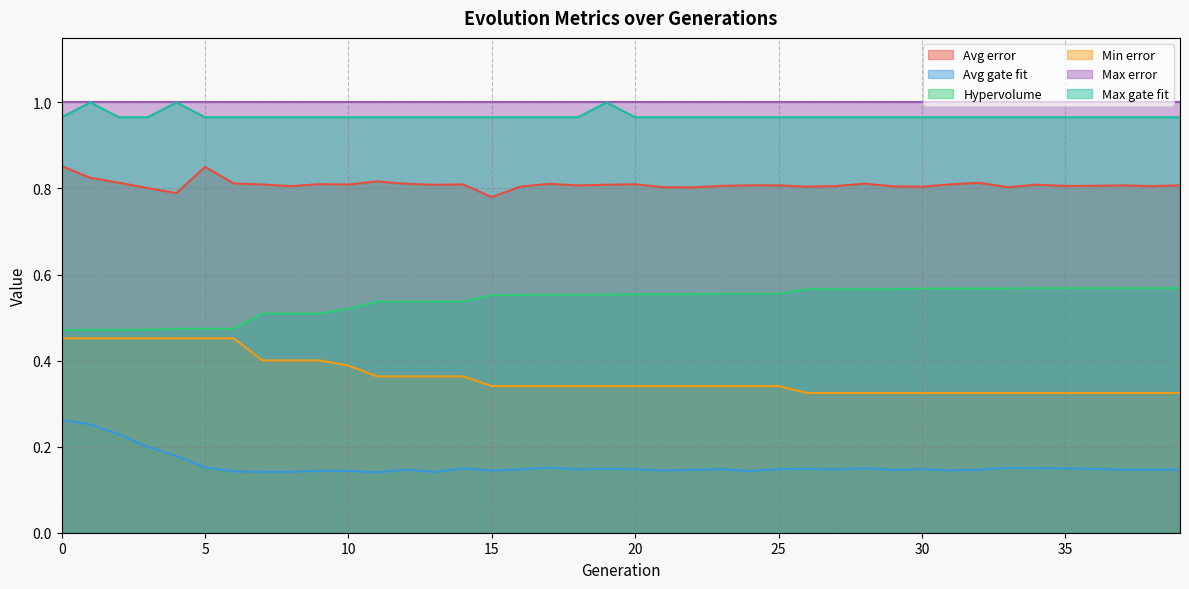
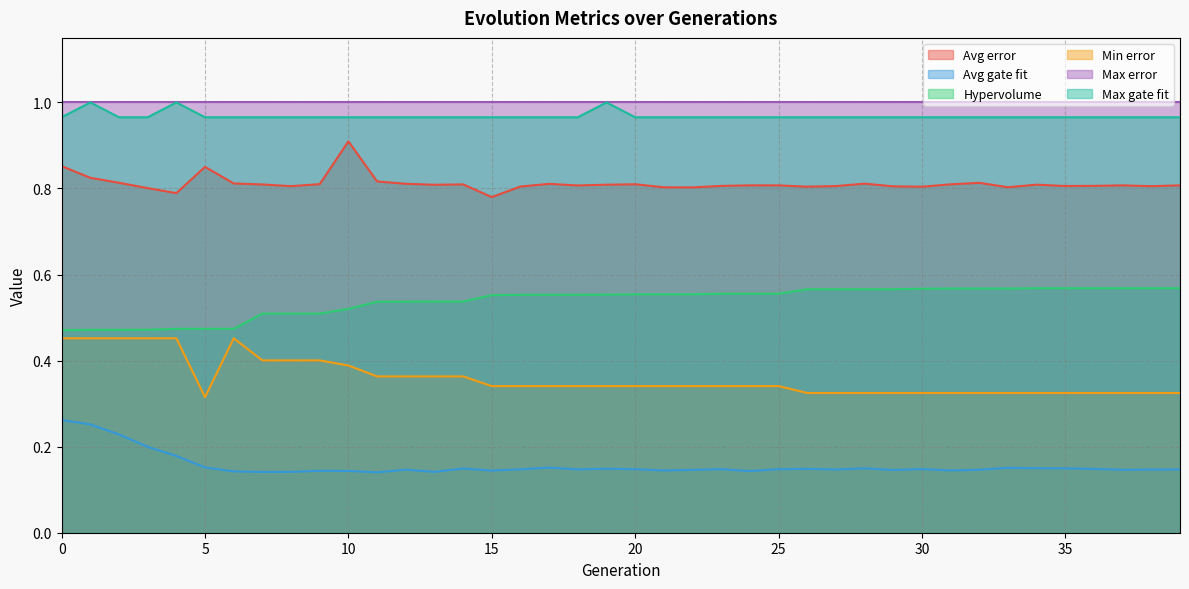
  {
    "Avg error": {
      "0": 0.85,
      "5": 0.85,
-     "10": 0.81,
+     "10": 0.91,
      "15": 0.78,
      "20": 0.81,
      "25": 0.81,
      "30": 0.80,
      "35": 0.81
    },
    "Min error": {
      "0": 0.45,
-     "5": 0.45,
+     "5": 0.31,
      "10": 0.39,
      "15": 0.34,
      "20": 0.34,
      "25": 0.34,
      "30": 0.32,
      "35": 0.32
    },
    "Max error": {
      "0": 1.00,
      "5": 1.00,
      "10": 1.00,
      "15": 1.00,
      "20": 1.00,
      "25": 1.00,
      "30": 1.00
    }
  }
